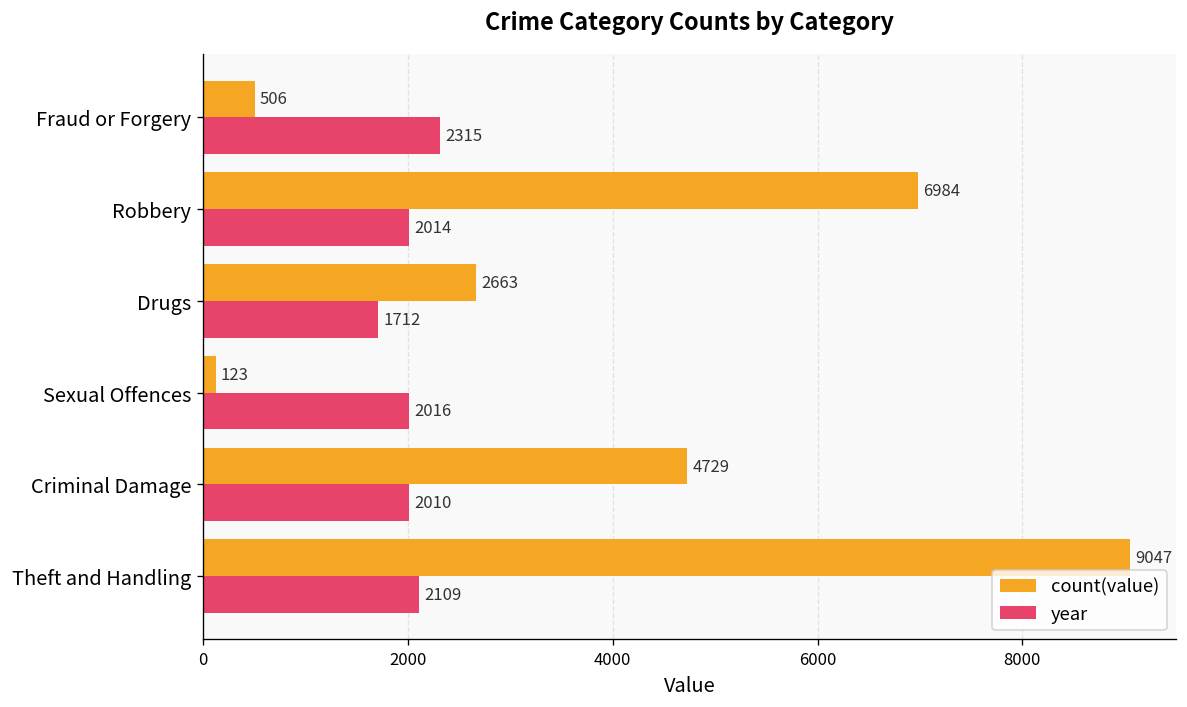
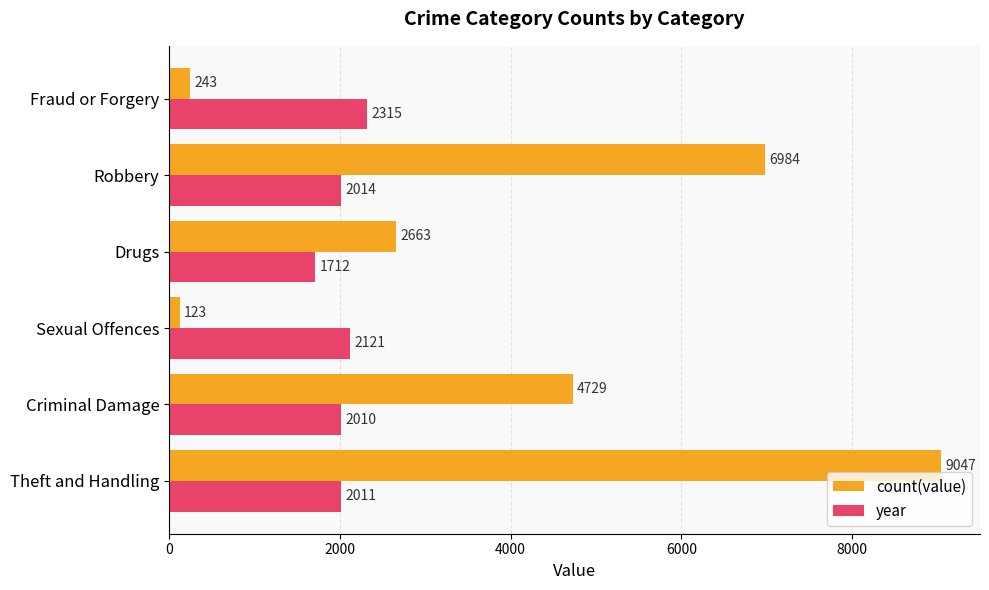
  {
    "count(value)": {
-     "Fraud or Forgery": 506,
+     "Fraud or Forgery": 243,
      "Robbery": 6984,
      "Drugs": 2663,
      "Sexual Offences": 123,
      "Criminal Damage": 4729
    },
    "year": {
      "Fraud or Forgery": 2315,
      "Robbery": 2014,
      "Drugs": 1712,
-     "Sexual Offences": 2016,
+     "Sexual Offences": 2121,
      "Criminal Damage": 2010,
-     "Theft and Handling": 2109
+     "Theft and Handling": 2011
    }
  }
